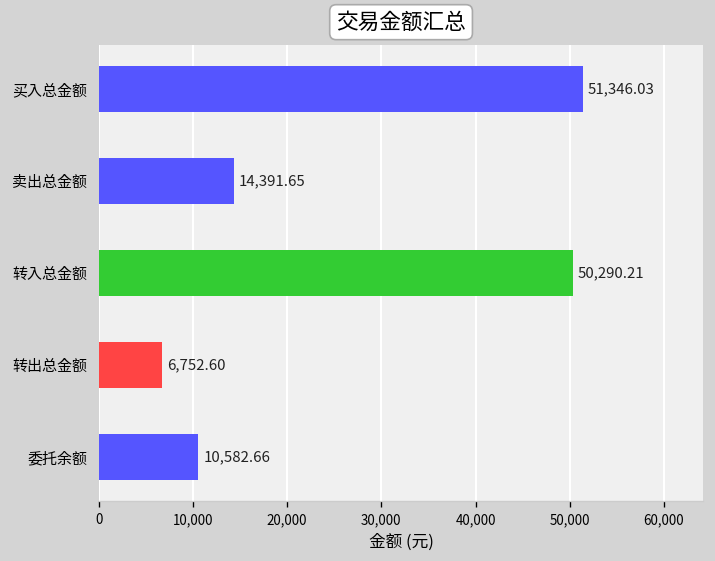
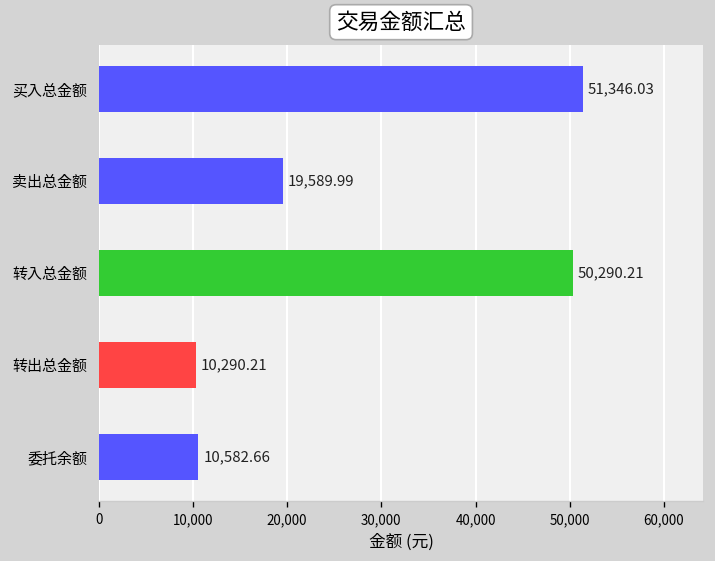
  {
    "买入总金额": "51,346.03",
-   "卖出总金额": "14,391.65",
+   "卖出总金额": "19,589.99",
    "转入总金额": "50,290.21",
-   "转出总金额": "6,752.60",
+   "转出总金额": "10,290.21",
    "委托余额": "10,582.66"
  }
